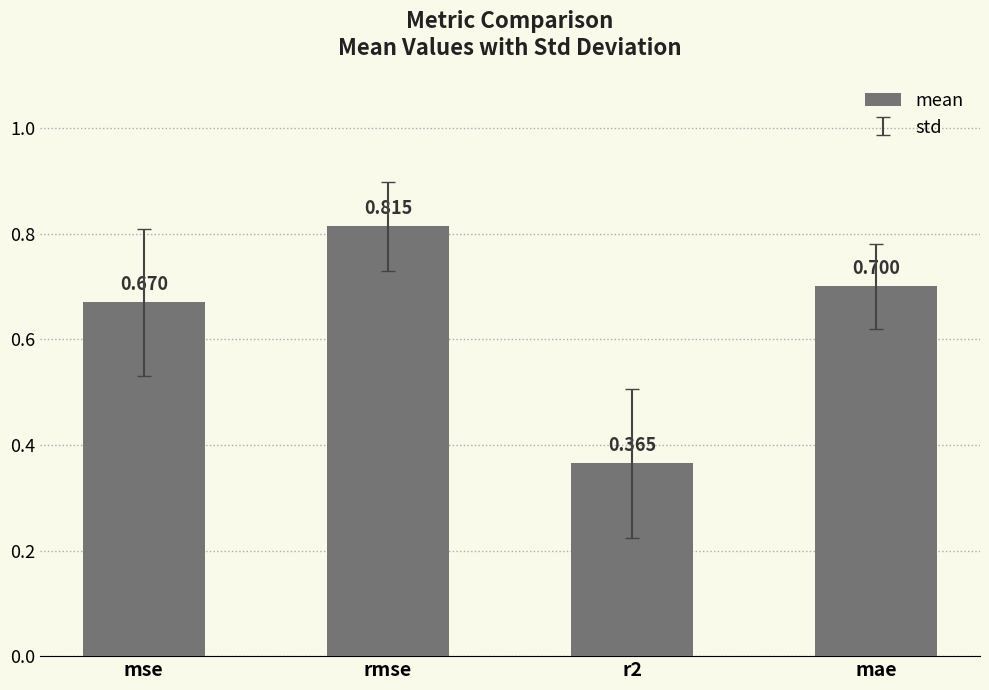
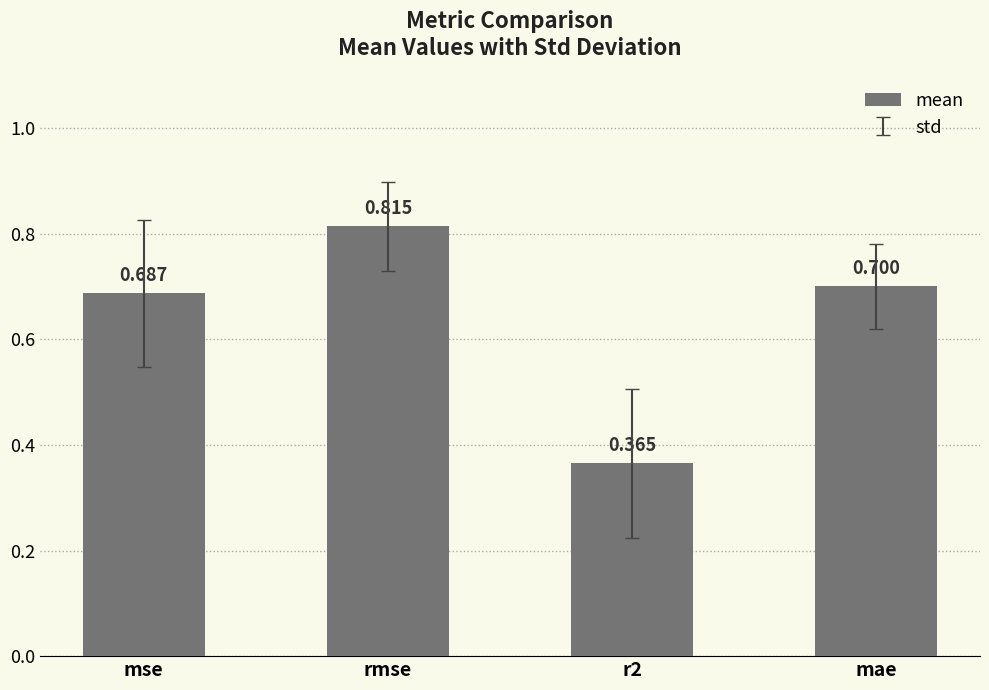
  {
    "mean": {
-     "mse": 0.670,
+     "mse": 0.687,
      "rmse": 0.815,
      "r2": 0.365,
      "mae": 0.700
    }
  }
